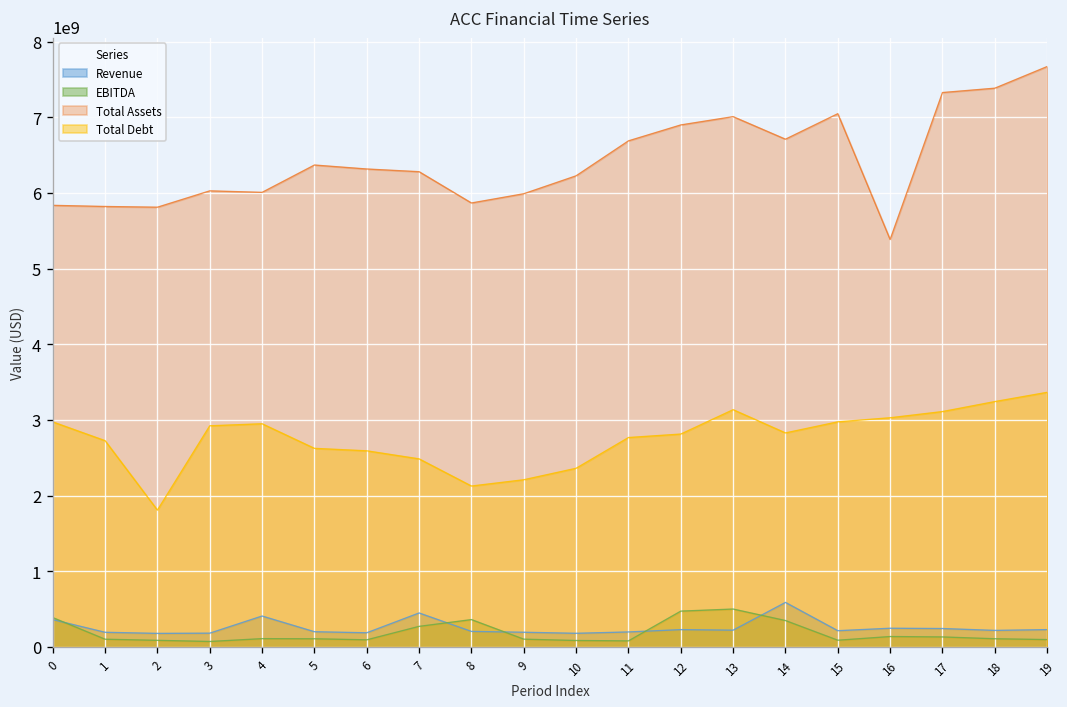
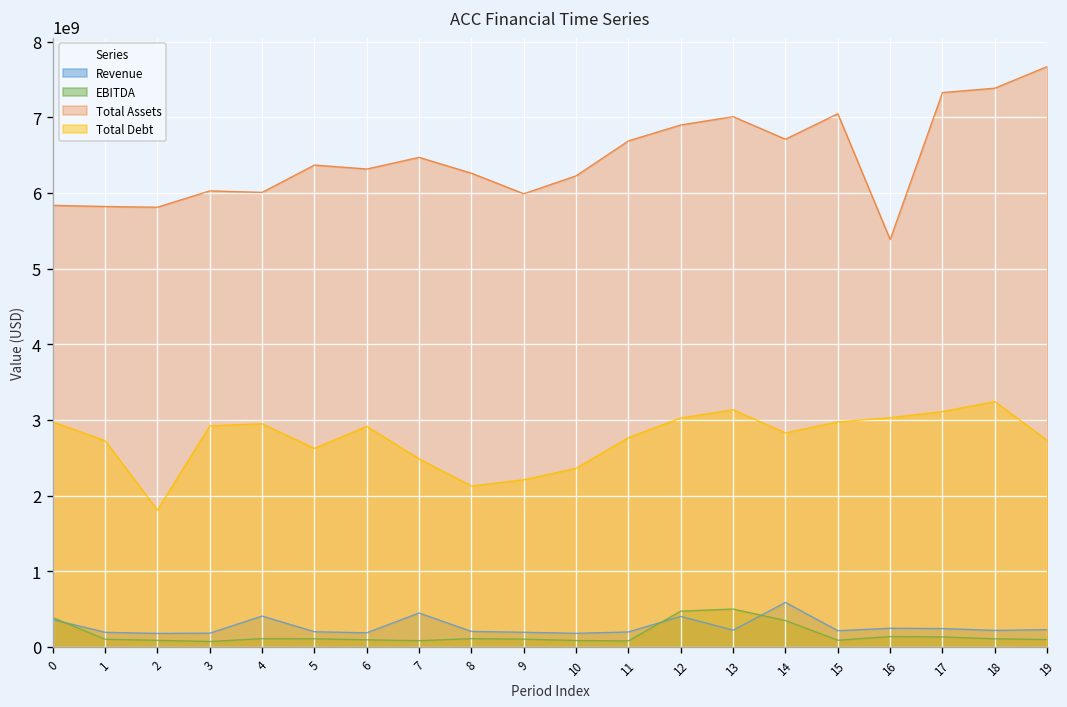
  {
    "Revenue": {
      "1": 200000000,
      "2": 200000000,
      "3": 200000000,
      "4": 400000000,
      "5": 200000000,
      "6": 200000000,
      "7": 400000000,
      "8": 200000000,
      "9": 200000000,
      "10": 200000000,
      "11": 200000000,
-     "12": 200000000,
+     "12": 400000000,
      "13": 200000000,
      "14": 600000000,
      "15": 200000000,
      "16": 200000000,
      "17": 200000000,
      "18": 200000000,
      "19": 200000000
    },
    "EBITDA": {
      "1": 100000000,
      "2": 100000000,
      "3": 100000000,
      "4": 100000000,
      "5": 100000000,
      "6": 100000000,
-     "7": 300000000,
-     "8": 400000000,
+     "7": 100000000,
+     "8": 100000000,
      "9": 100000000,
      "10": 100000000,
      "11": 100000000,
      "12": 500000000,
      "13": 500000000,
      "14": 300000000,
      "15": 100000000,
      "16": 100000000,
      "17": 100000000,
      "18": 100000000,
      "19": 100000000
    },
    "Total Assets": {
      "0": 5800000000,
      "1": 5800000000,
      "2": 5800000000,
      "3": 6000000000,
      "4": 6000000000,
      "5": 6400000000,
      "6": 6300000000,
-     "7": 6300000000,
-     "8": 5900000000,
+     "7": 6500000000,
+     "8": 6300000000,
      "9": 6000000000,
      "10": 6200000000,
      "11": 6700000000,
      "12": 6900000000,
      "13": 7000000000,
      "14": 6700000000,
      "15": 7000000000,
      "16": 5400000000,
      "17": 7300000000,
      "18": 7400000000,
      "19": 7700000000
    },
    "Total Debt": {
      "0": 3000000000,
      "1": 2700000000,
      "2": 1800000000,
      "3": 2900000000,
      "4": 2900000000,
      "5": 2600000000,
-     "6": 2600000000,
+     "6": 2900000000,
      "7": 2500000000,
      "8": 2100000000,
      "9": 2200000000,
      "10": 2400000000,
      "11": 2800000000,
-     "12": 2800000000,
+     "12": 3000000000,
      "13": 3100000000,
      "14": 2800000000,
      "15": 3000000000,
      "16": 3000000000,
      "17": 3100000000,
      "18": 3200000000,
-     "19": 3400000000
+     "19": 2700000000
    }
  }
